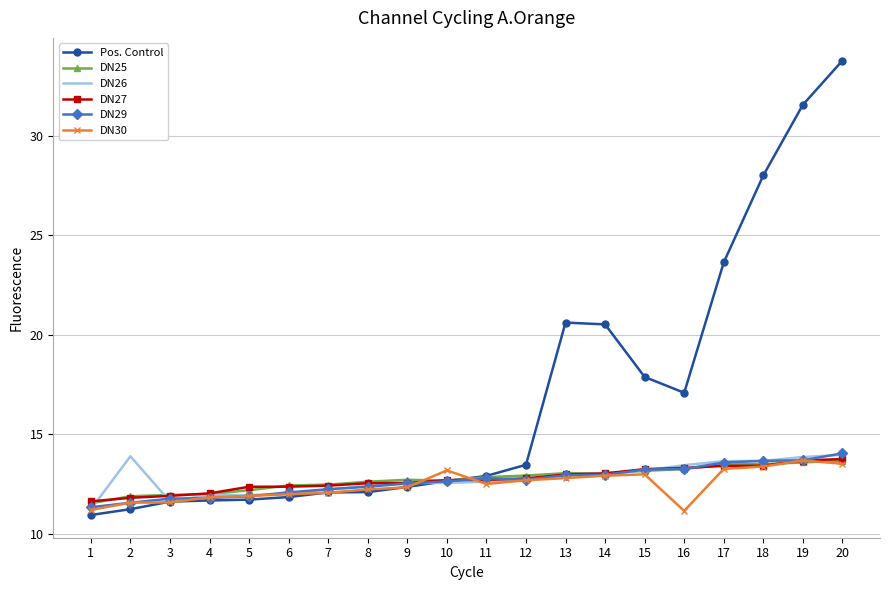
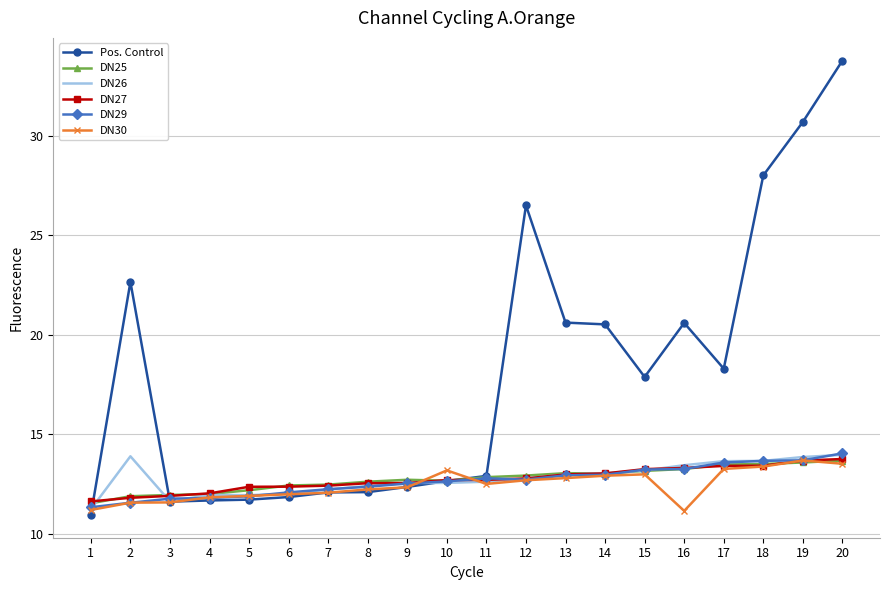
  {
    "Pos. Control": {
      "1": 10.9,
-     "2": 11.2,
+     "2": 22.7,
      "5": 11.7,
      "6": 11.8,
      "8": 12.1,
-     "12": 13.5,
+     "12": 26.5,
      "13": 20.6,
      "14": 20.5,
      "15": 17.9,
-     "16": 17.1,
-     "17": 23.6,
+     "16": 20.6,
+     "17": 18.3,
      "18": 28.0,
-     "19": 31.6,
+     "19": 30.7,
      "20": 33.8
    },
    "DN25": {
      "5": 12.2,
      "9": 12.7,
      "12": 12.9
    },
    "DN26": {
      "2": 13.9,
      "16": 13.4,
      "19": 13.8
    },
    "DN27": {
      "5": 12.4
    },
    "DN29": {
      "3": 11.8
    },
    "DN30": {
      "8": 12.2,
      "10": 13.2,
      "13": 12.8,
      "15": 13.0,
      "16": 11.1,
      "17": 13.3,
      "20": 13.5
    }
  }
